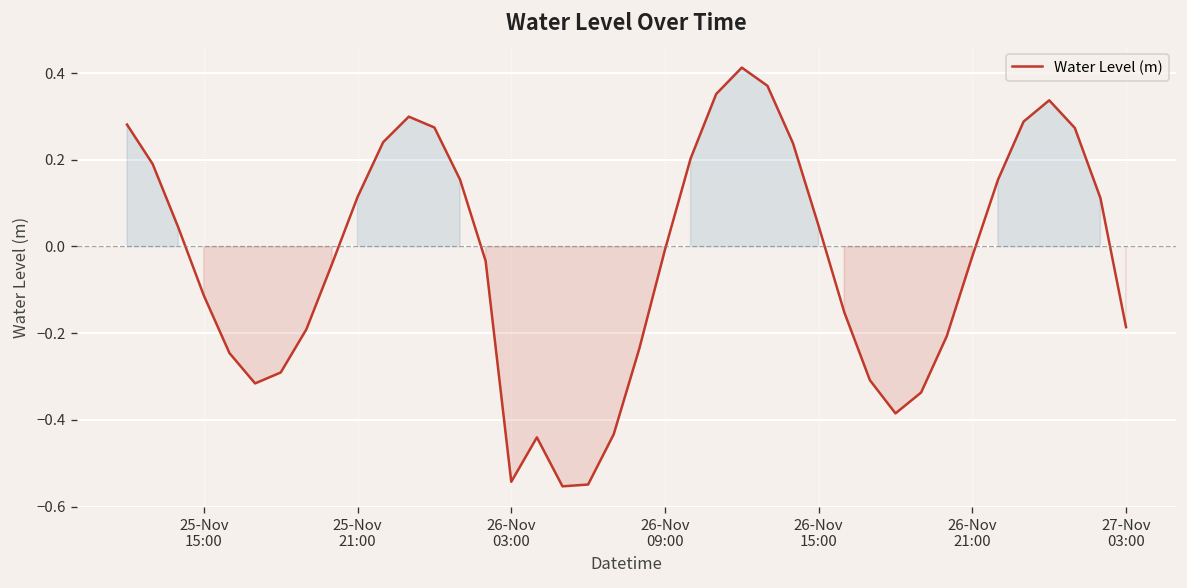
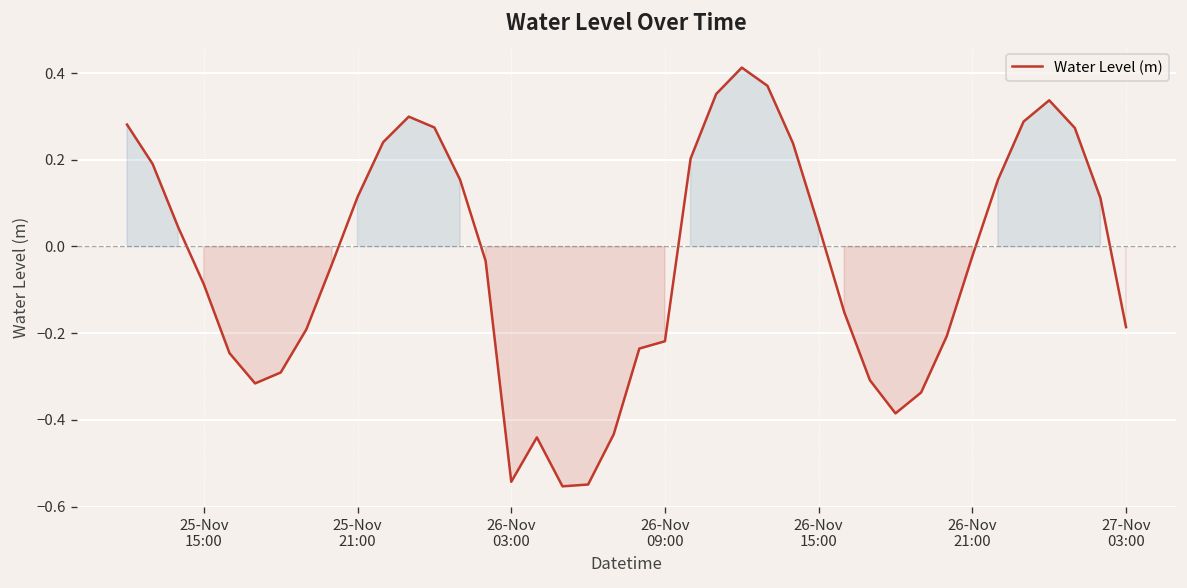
  {
-   "25-Nov 15:00": -0.11,
+   "25-Nov 15:00": -0.09,
    "25-Nov 21:00": 0.11,
    "26-Nov 03:00": -0.54,
-   "26-Nov 09:00": -0.01,
+   "26-Nov 09:00": -0.22,
    "26-Nov 15:00": 0.05,
    "26-Nov 21:00": -0.02,
    "27-Nov 03:00": -0.19
  }
